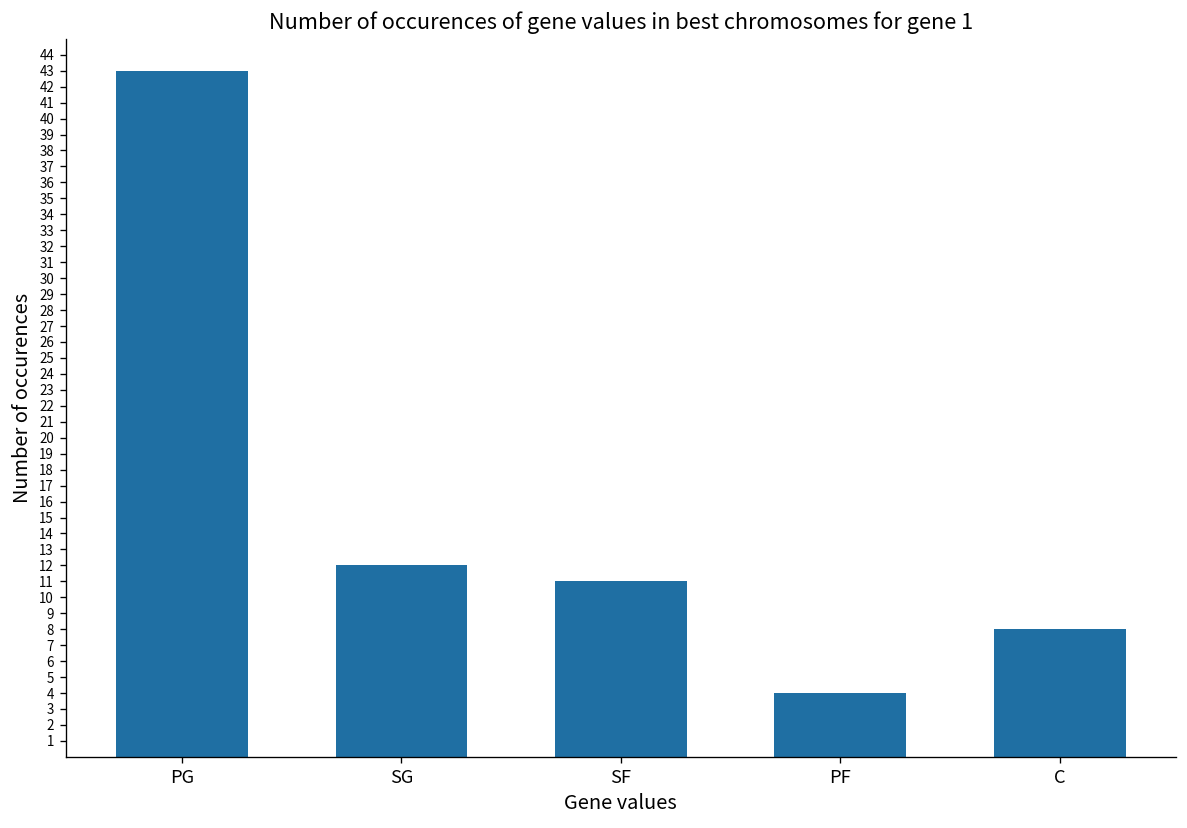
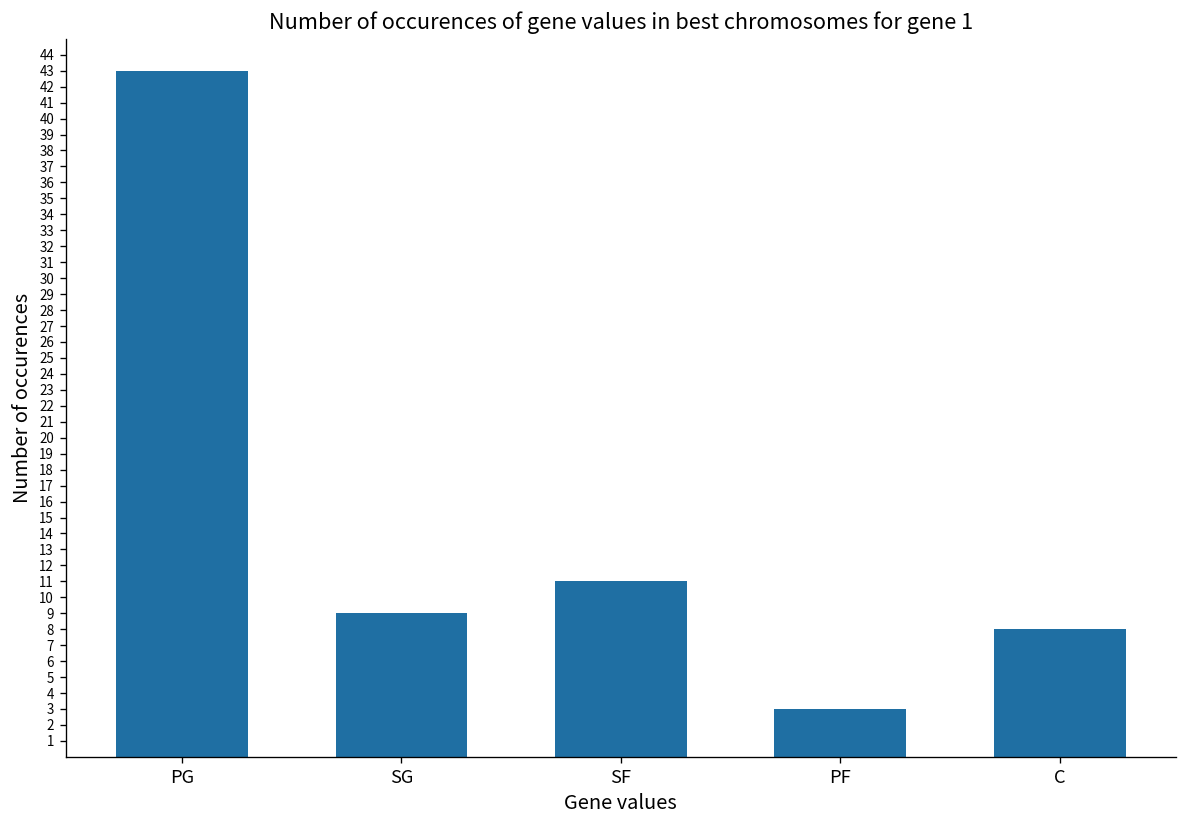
  {
    "PG": 43,
-   "SG": 12,
+   "SG": 9,
    "SF": 11,
-   "PF": 4,
+   "PF": 3,
    "C": 8
  }
